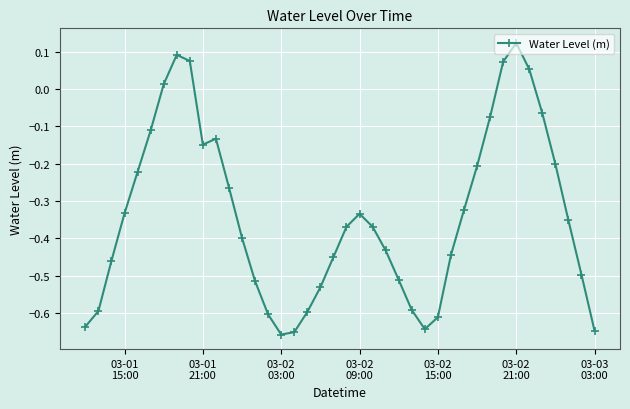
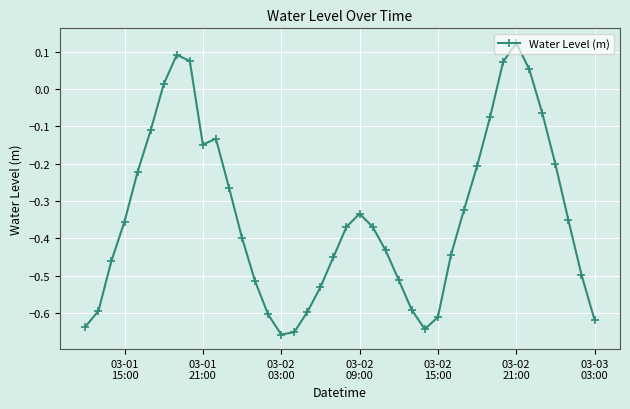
  {
-   "03-01 15:00": -0.33,
+   "03-01 15:00": -0.36,
    "03-01 21:00": -0.15,
    "03-02 03:00": -0.66,
    "03-02 09:00": -0.33,
    "03-02 15:00": -0.61,
-   "03-03 03:00": -0.65
+   "03-03 03:00": -0.62
  }
